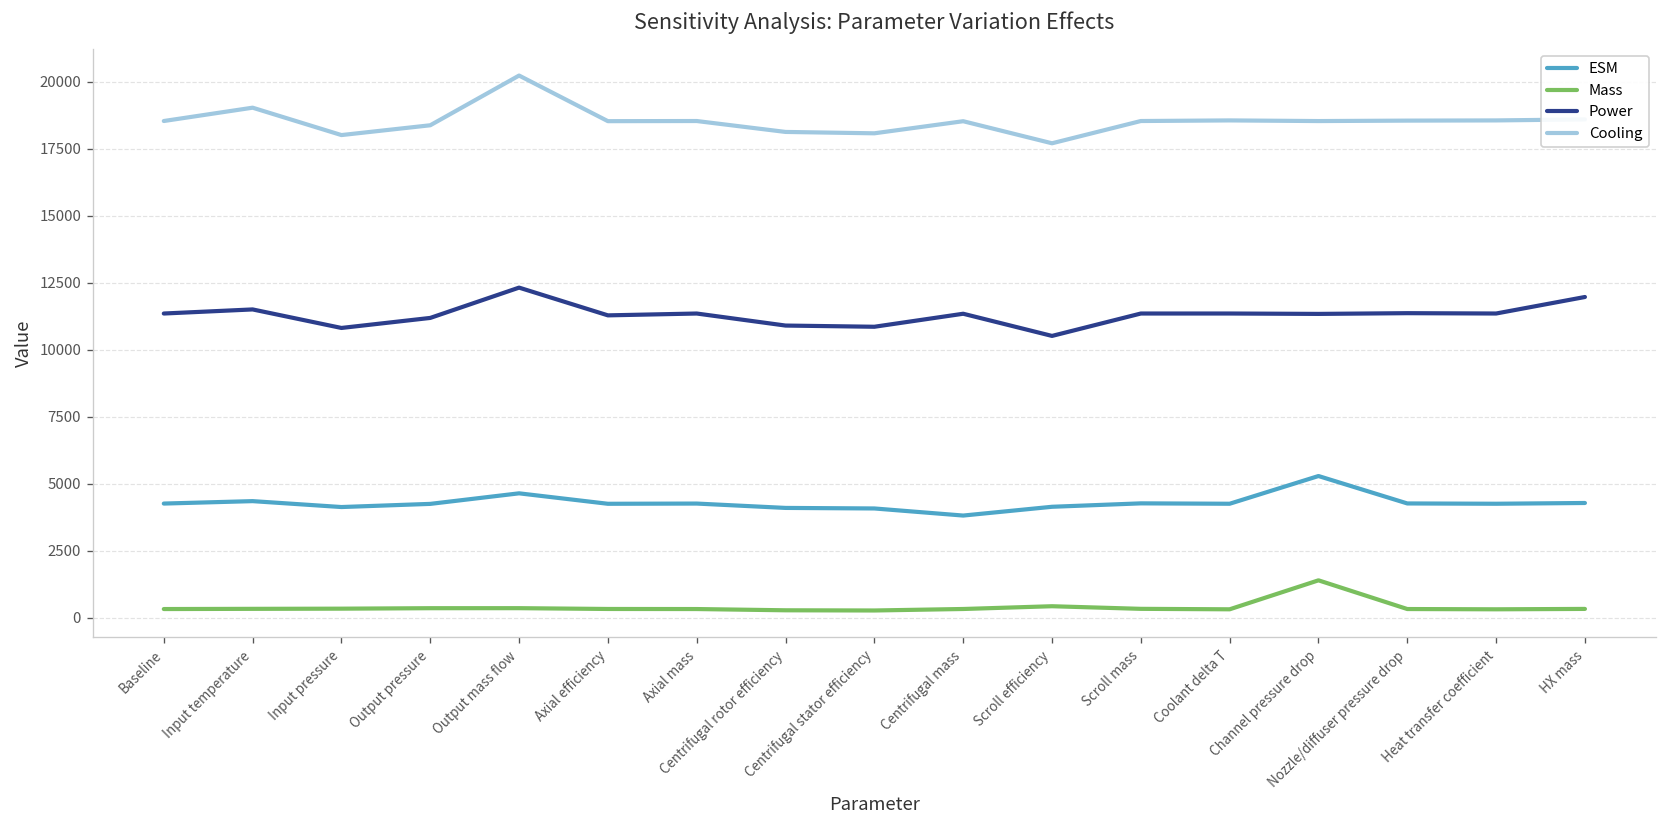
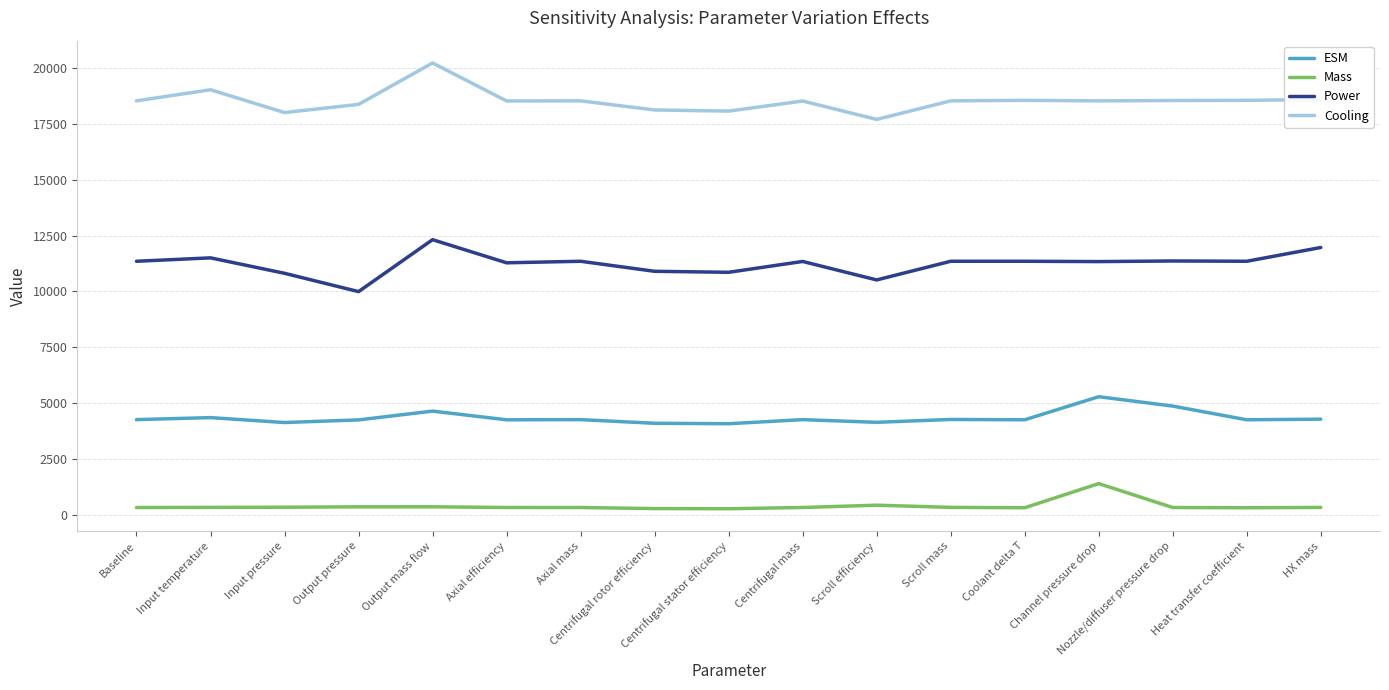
  {
    "ESM": {
      "Baseline": 4300,
      "Input temperature": 4400,
      "Input pressure": 4100,
      "Output pressure": 4300,
      "Output mass flow": 4600,
      "Axial efficiency": 4300,
      "Axial mass": 4300,
      "Centrifugal rotor efficiency": 4100,
      "Centrifugal stator efficiency": 4100,
-     "Centrifugal mass": 3800,
+     "Centrifugal mass": 4300,
      "Scroll efficiency": 4100,
      "Scroll mass": 4300,
      "Coolant delta T": 4300,
      "Channel pressure drop": 5300,
-     "Nozzle/diffuser pressure drop": 4300,
+     "Nozzle/diffuser pressure drop": 4900,
      "Heat transfer coefficient": 4300,
      "HX mass": 4300
    },
    "Mass": {
      "Baseline": 300,
      "Input temperature": 300,
      "Input pressure": 300,
      "Output pressure": 400,
      "Output mass flow": 400,
      "Axial efficiency": 300,
      "Axial mass": 300,
      "Centrifugal rotor efficiency": 300,
      "Centrifugal stator efficiency": 300,
      "Centrifugal mass": 300,
      "Scroll efficiency": 400,
      "Scroll mass": 300,
      "Coolant delta T": 300,
      "Channel pressure drop": 1400,
      "Nozzle/diffuser pressure drop": 300,
      "Heat transfer coefficient": 300,
      "HX mass": 300
    },
    "Power": {
      "Baseline": 11300,
      "Input temperature": 11500,
      "Input pressure": 10800,
-     "Output pressure": 11200,
+     "Output pressure": 10000,
      "Output mass flow": 12300,
      "Axial efficiency": 11300,
      "Axial mass": 11300,
      "Centrifugal rotor efficiency": 10900,
      "Centrifugal stator efficiency": 10900,
      "Centrifugal mass": 11300,
      "Scroll efficiency": 10500,
      "Scroll mass": 11300,
      "Coolant delta T": 11400,
      "Channel pressure drop": 11300,
      "Nozzle/diffuser pressure drop": 11400,
      "Heat transfer coefficient": 11400,
      "HX mass": 12000
    },
    "Cooling": {
      "Baseline": 18500,
      "Input temperature": 19000,
      "Input pressure": 18000,
      "Output pressure": 18400,
      "Output mass flow": 20200,
      "Axial efficiency": 18500,
      "Axial mass": 18500,
      "Centrifugal rotor efficiency": 18100,
      "Centrifugal stator efficiency": 18100,
      "Centrifugal mass": 18500,
      "Scroll efficiency": 17700,
      "Scroll mass": 18500,
      "Coolant delta T": 18500,
      "Channel pressure drop": 18500,
      "Nozzle/diffuser pressure drop": 18500,
      "Heat transfer coefficient": 18500
    }
  }
